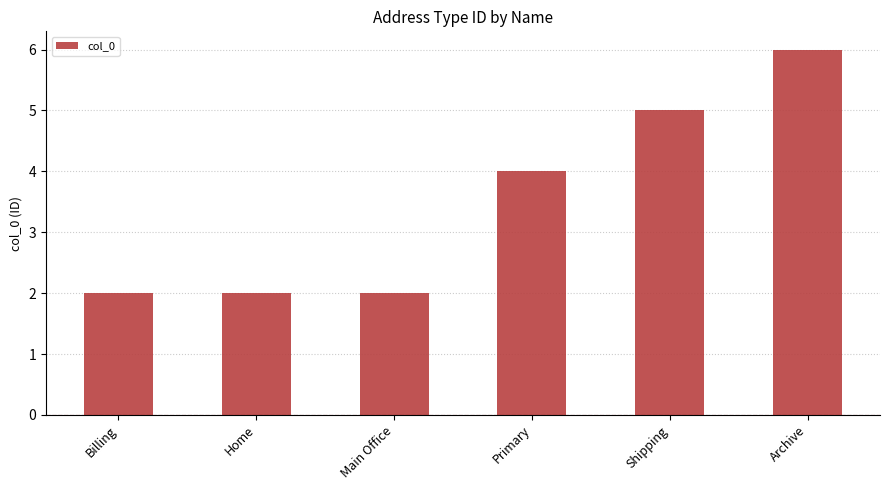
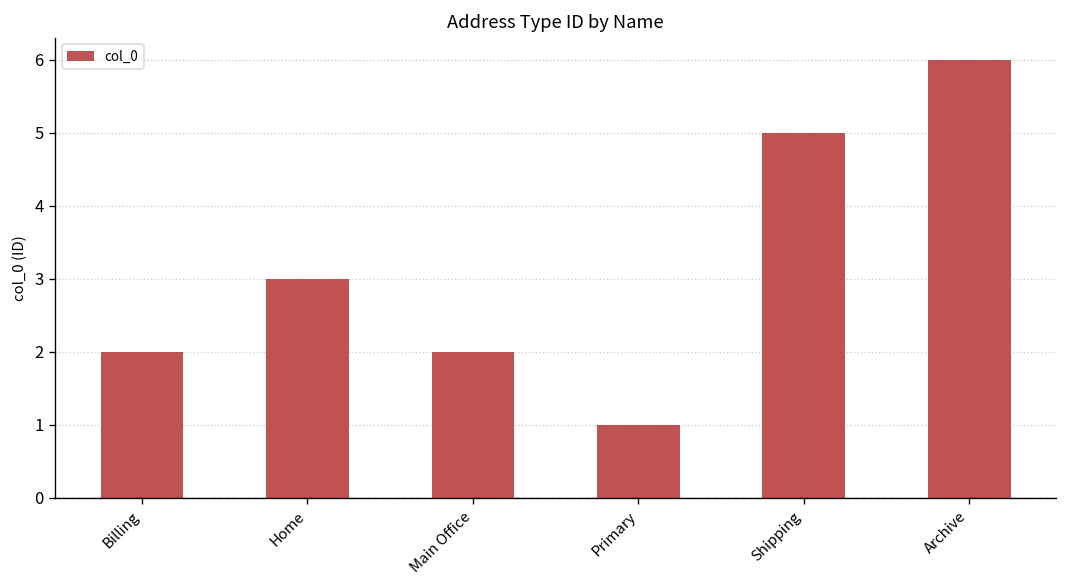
  {
    "Billing": 2,
-   "Home": 2,
+   "Home": 3,
    "Main Office": 2,
-   "Primary": 4,
+   "Primary": 1,
    "Shipping": 5,
    "Archive": 6
  }
